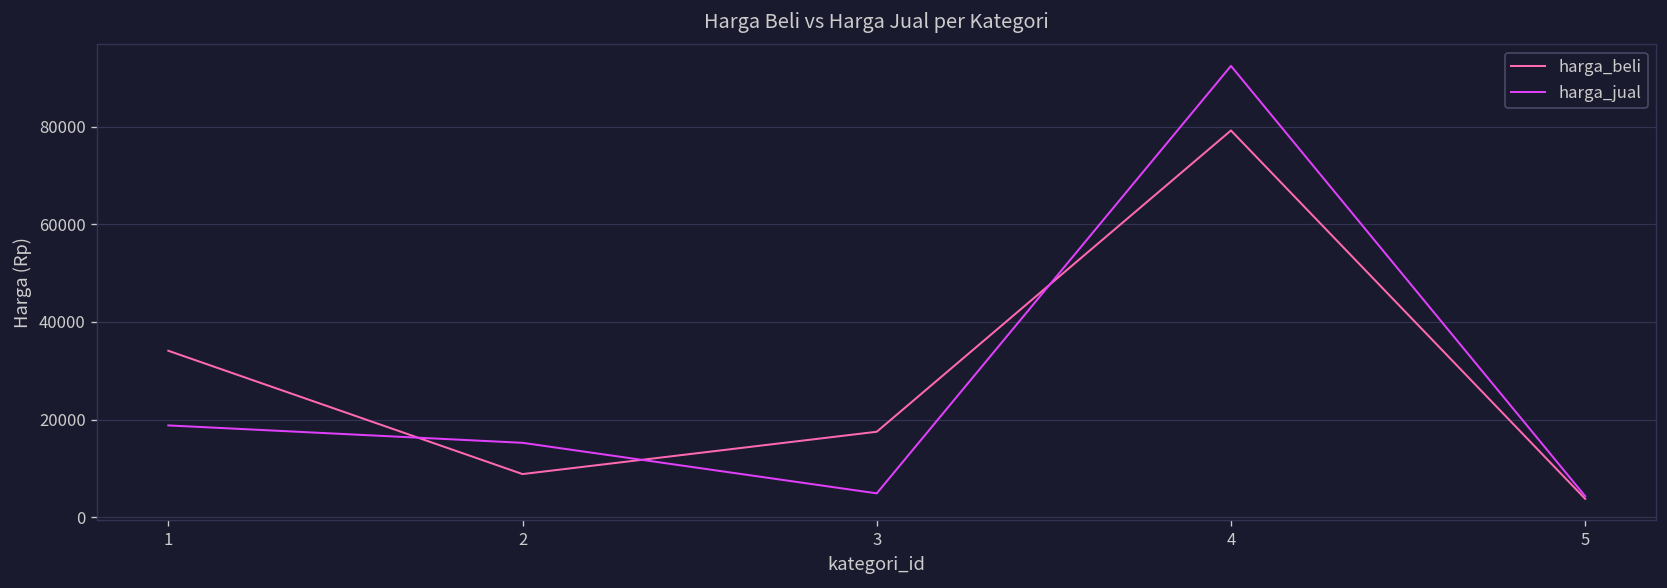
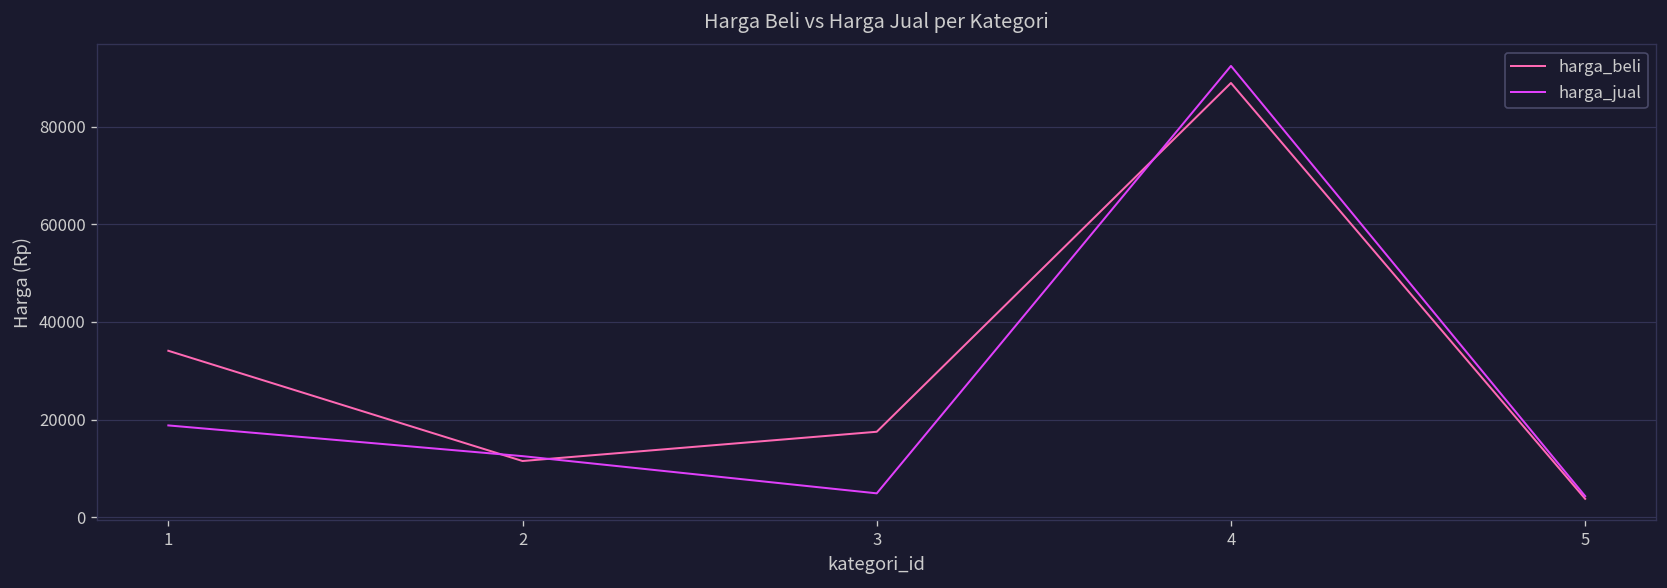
  {
    "harga_beli": {
      "1": 34000,
-     "2": 9000,
+     "2": 12000,
      "3": 18000,
-     "4": 79000
+     "4": 89000
    },
    "harga_jual": {
      "1": 19000,
-     "2": 15000,
+     "2": 13000,
      "3": 5000,
      "4": 93000
    }
  }
